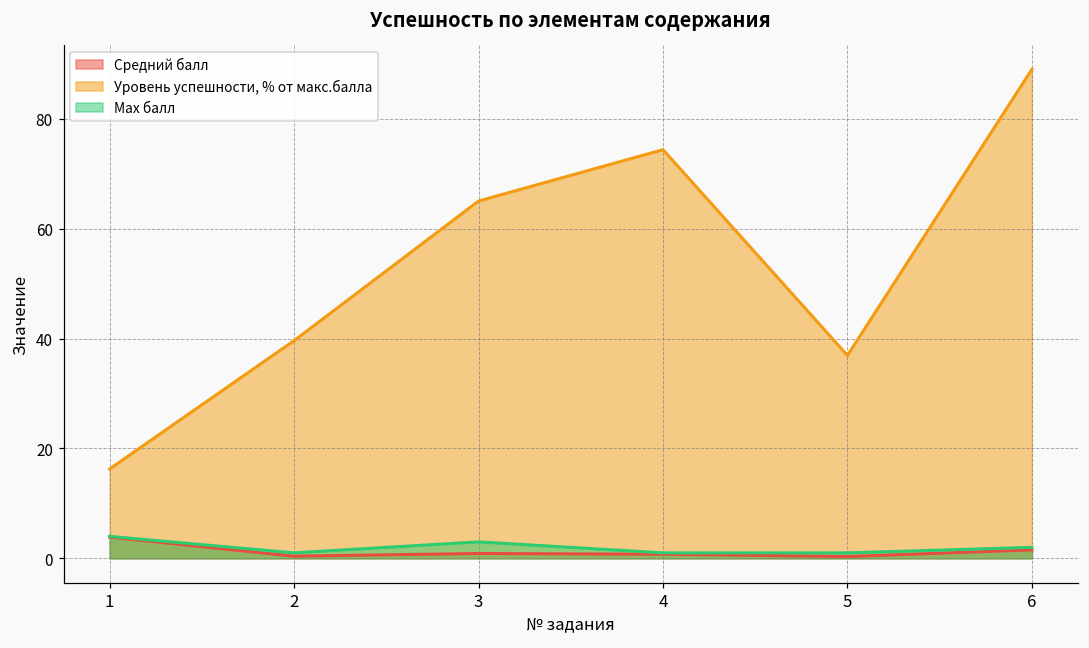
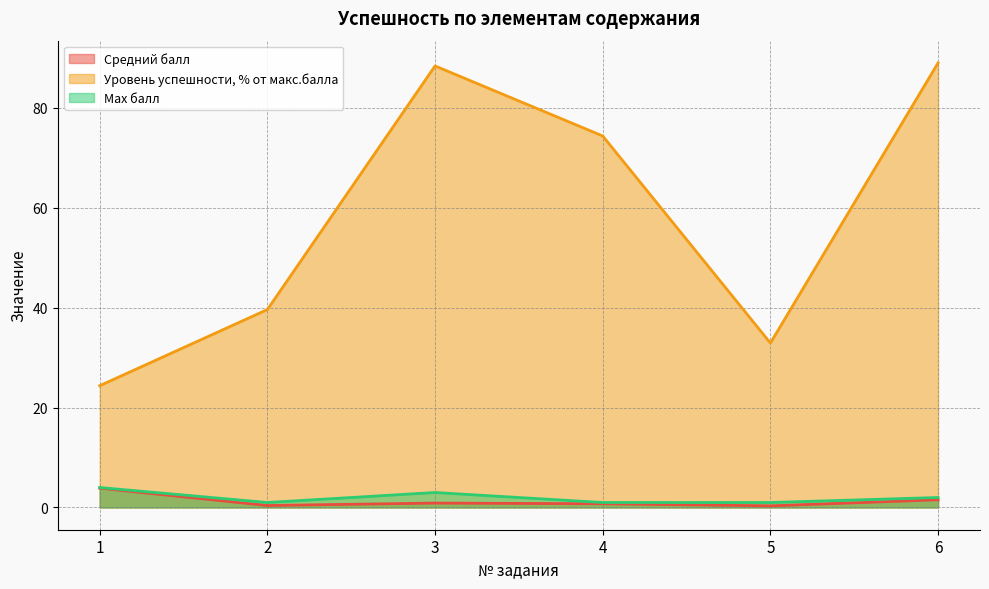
  {
    "Средний балл": {
      "2": 0,
      "3": 1,
      "5": 0
    },
    "Уровень успешности, % от макс.балла": {
-     "1": 16,
+     "1": 24,
      "2": 40,
-     "3": 65,
+     "3": 88,
      "4": 74,
-     "5": 37,
+     "5": 33,
      "6": 89
    },
    "Max балл": {
      "2": 1,
      "3": 3,
      "5": 1
    }
  }
